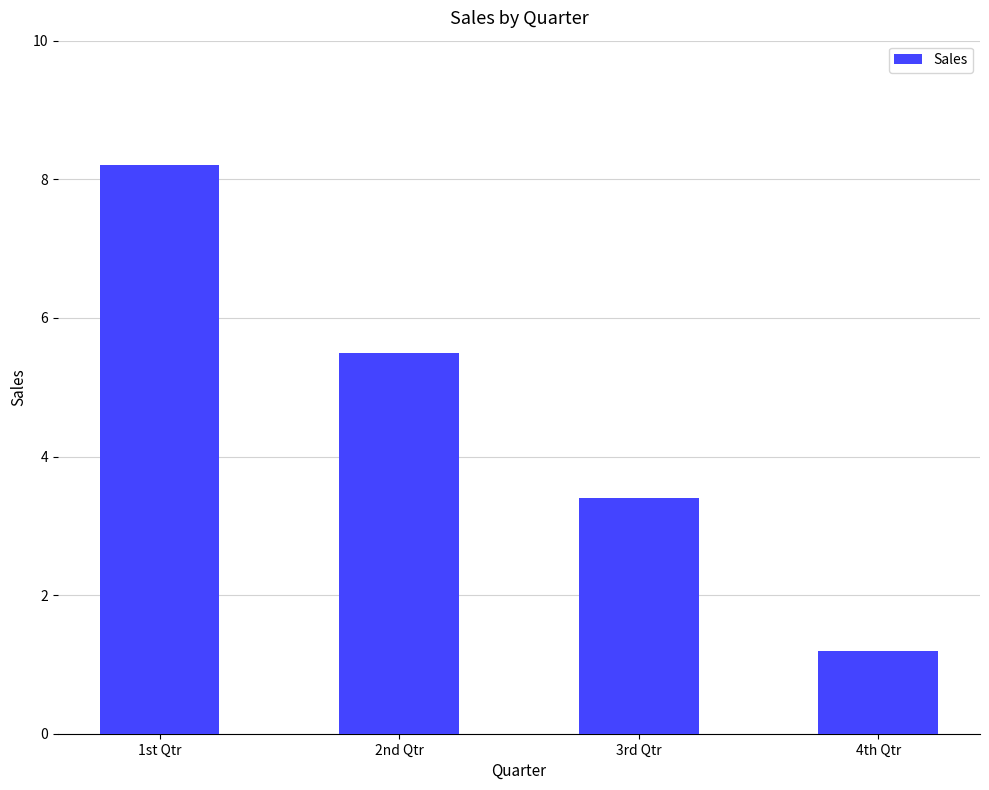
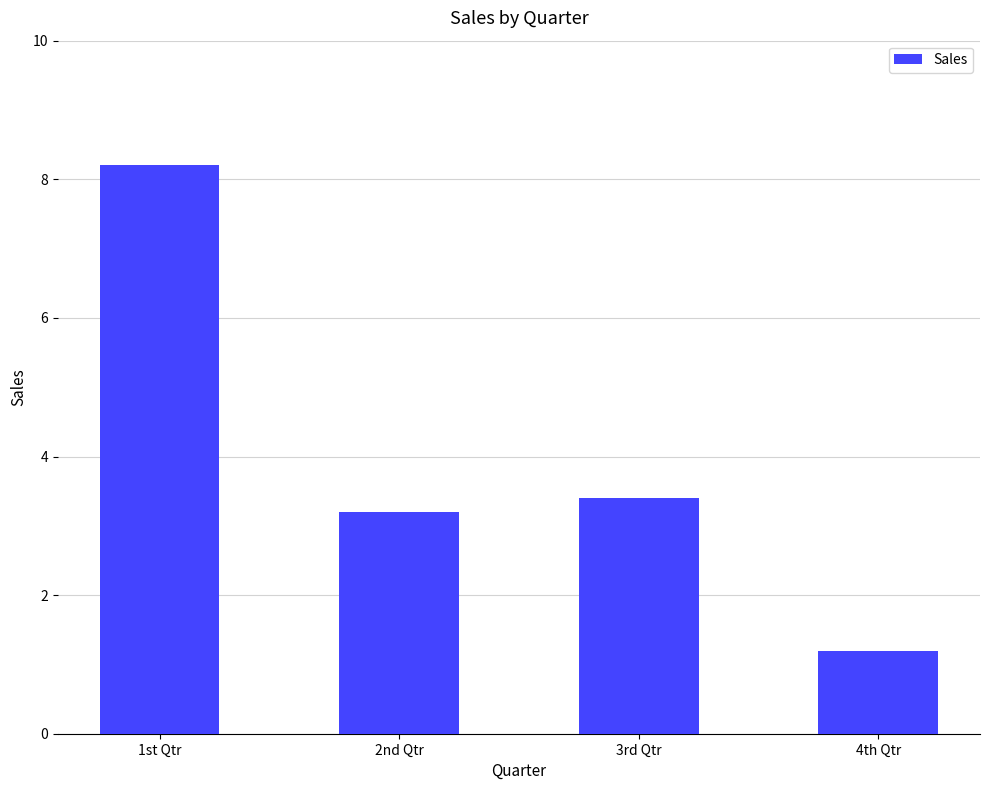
  {
    "1st Qtr": 8.2,
-   "2nd Qtr": 5.5,
+   "2nd Qtr": 3.2,
    "3rd Qtr": 3.4,
    "4th Qtr": 1.2
  }
